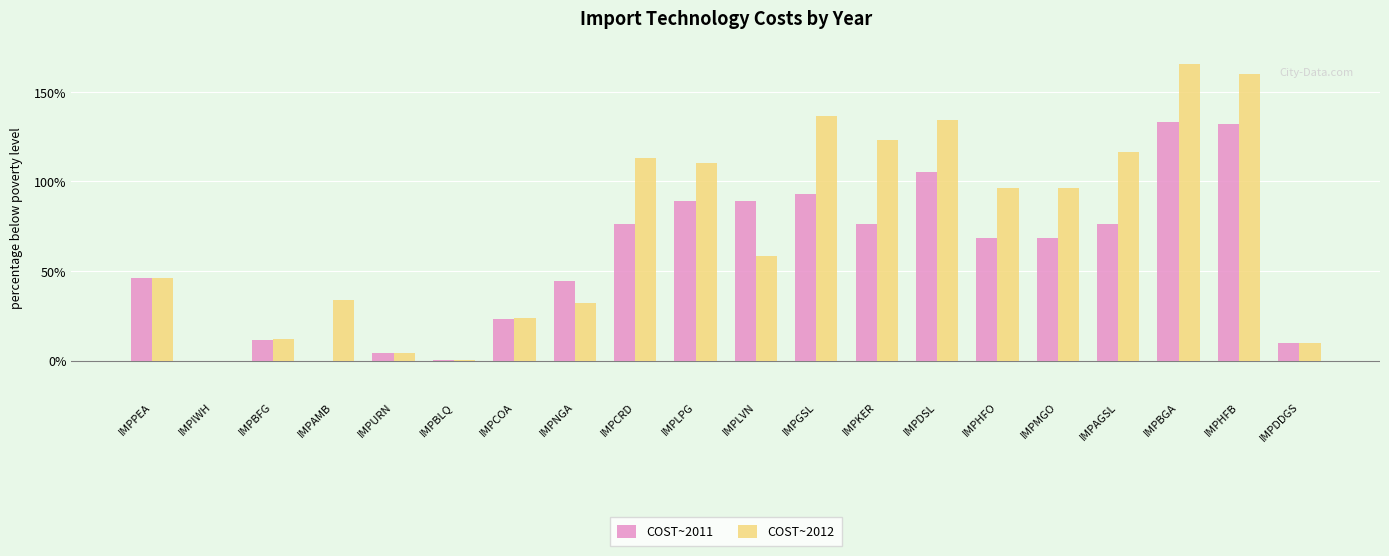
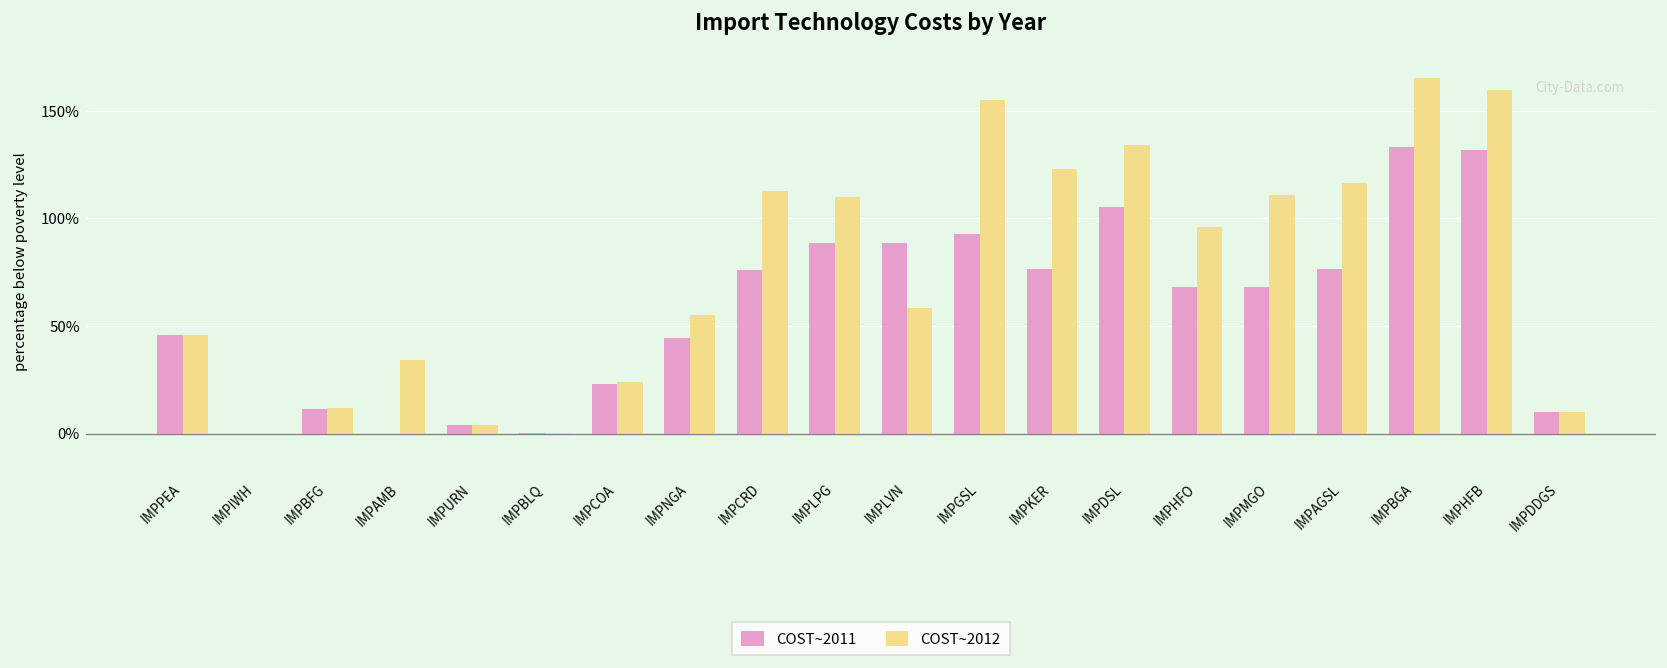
  {
    "COST~2011": {
      "IMPPEA": "46%",
      "IMPIWH": "0%",
      "IMPBFG": "12%",
      "IMPAMB": "0%",
      "IMPURN": "4%",
      "IMPCOA": "23%",
      "IMPNGA": "44%",
      "IMPCRD": "76%",
      "IMPLPG": "89%",
      "IMPLVN": "89%",
      "IMPGSL": "93%",
      "IMPKER": "77%",
      "IMPDSL": "105%",
      "IMPHFO": "68%",
      "IMPMGO": "68%",
      "IMPAGSL": "77%",
      "IMPBGA": "133%",
      "IMPHFB": "132%",
      "IMPDDGS": "10%"
    },
    "COST~2012": {
      "IMPPEA": "46%",
      "IMPIWH": "0%",
      "IMPBFG": "12%",
      "IMPAMB": "34%",
      "IMPURN": "4%",
      "IMPCOA": "24%",
-     "IMPNGA": "32%",
+     "IMPNGA": "55%",
      "IMPCRD": "113%",
      "IMPLPG": "110%",
      "IMPLVN": "59%",
-     "IMPGSL": "137%",
+     "IMPGSL": "155%",
      "IMPKER": "123%",
      "IMPDSL": "134%",
      "IMPHFO": "96%",
-     "IMPMGO": "96%",
+     "IMPMGO": "111%",
      "IMPAGSL": "116%",
      "IMPBGA": "165%",
      "IMPHFB": "160%",
      "IMPDDGS": "10%"
    }
  }
